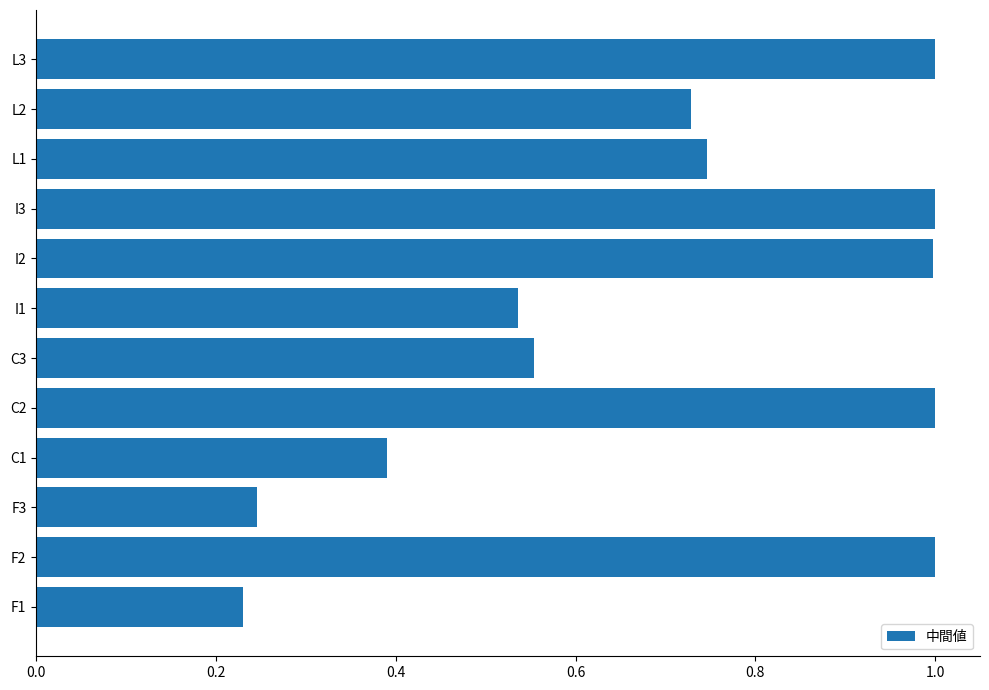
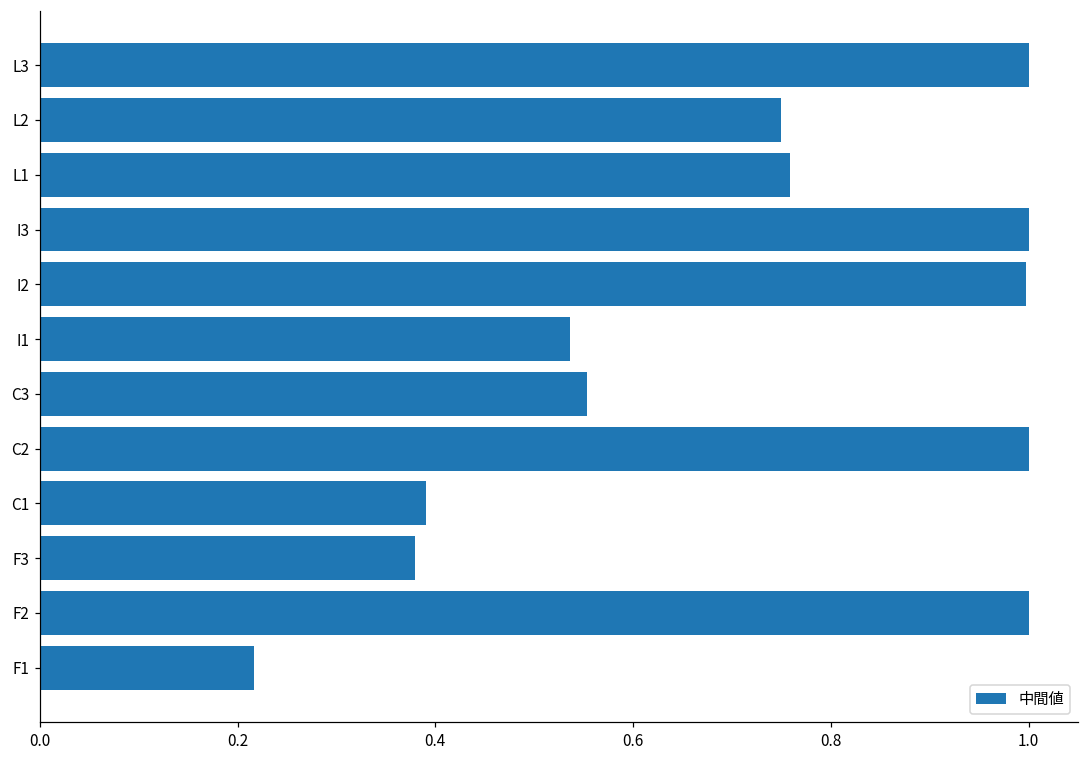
  {
    "L3": 1.00,
-   "L2": 0.73,
-   "L1": 0.75,
+   "L2": 0.75,
+   "L1": 0.76,
    "I3": 1.00,
    "I2": 1.00,
    "I1": 0.54,
    "C3": 0.55,
    "C2": 1.00,
    "C1": 0.39,
-   "F3": 0.25,
+   "F3": 0.38,
    "F2": 1.00,
-   "F1": 0.23
+   "F1": 0.22
  }
